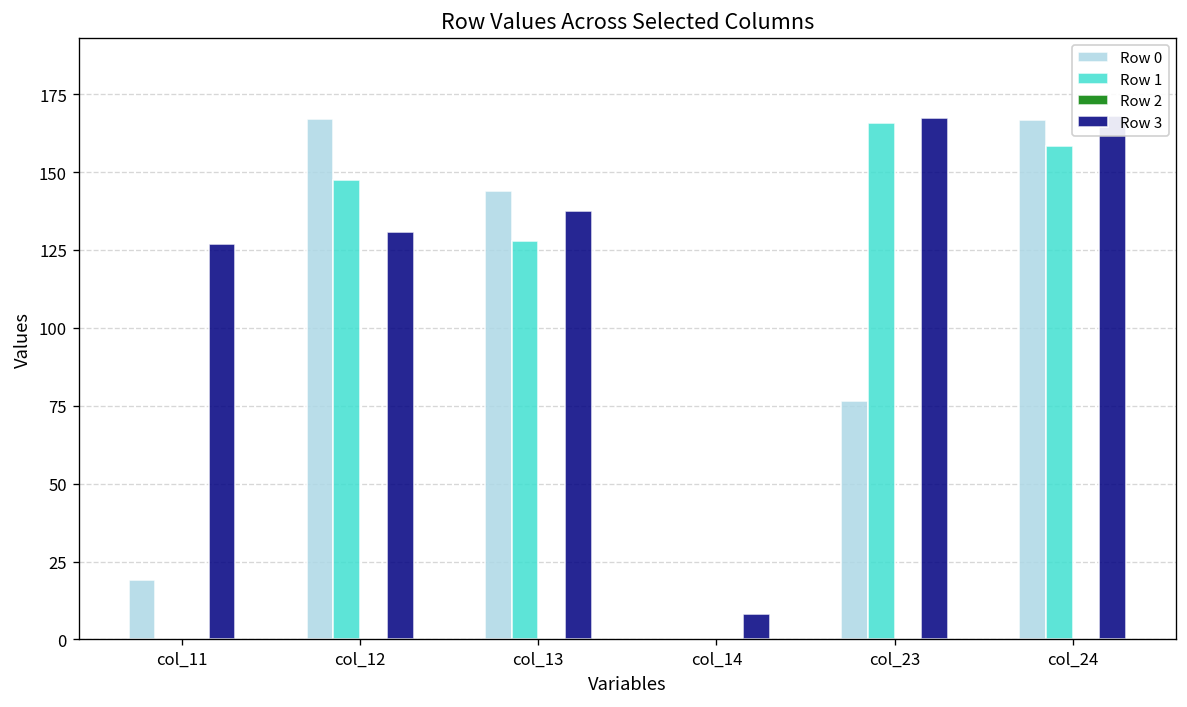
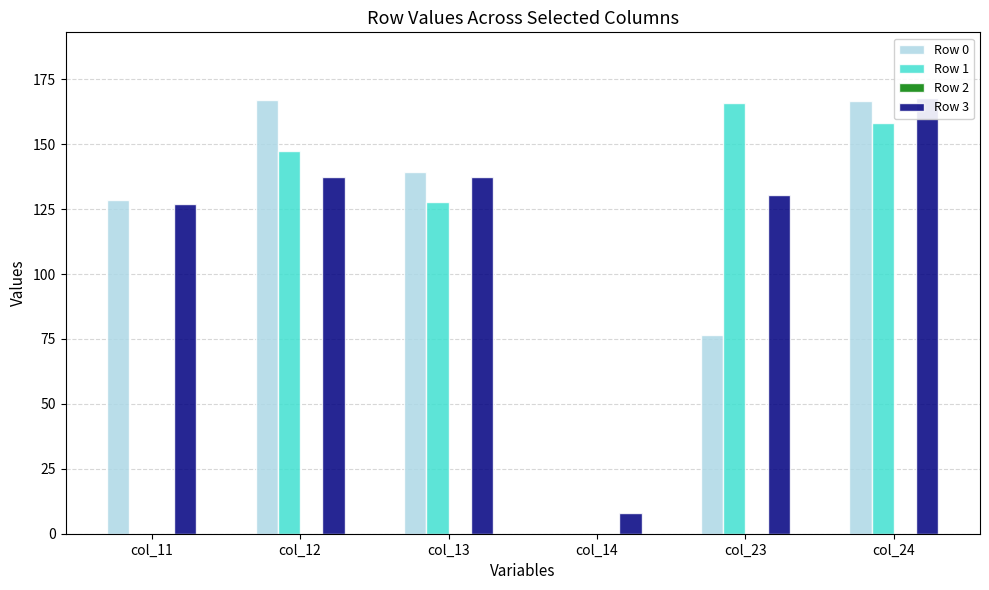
  {
    "Row 0": {
-     "col_11": 19,
+     "col_11": 128,
      "col_12": 167,
-     "col_13": 144,
+     "col_13": 139,
      "col_14": 0,
      "col_23": 76,
      "col_24": 167
    },
    "Row 1": {
      "col_11": 0,
      "col_12": 147,
      "col_13": 128,
      "col_14": 0,
      "col_23": 166,
      "col_24": 158
    },
    "Row 2": {
      "col_11": 0,
      "col_12": 0,
      "col_13": 0,
      "col_14": 0,
      "col_23": 0,
      "col_24": 0
    },
    "Row 3": {
      "col_11": 127,
-     "col_12": 131,
+     "col_12": 137,
      "col_13": 137,
      "col_14": 8,
-     "col_23": 167
+     "col_23": 131
    }
  }
